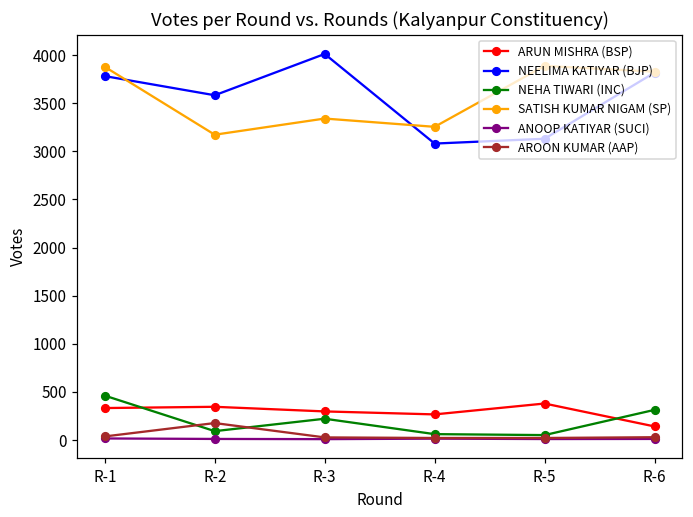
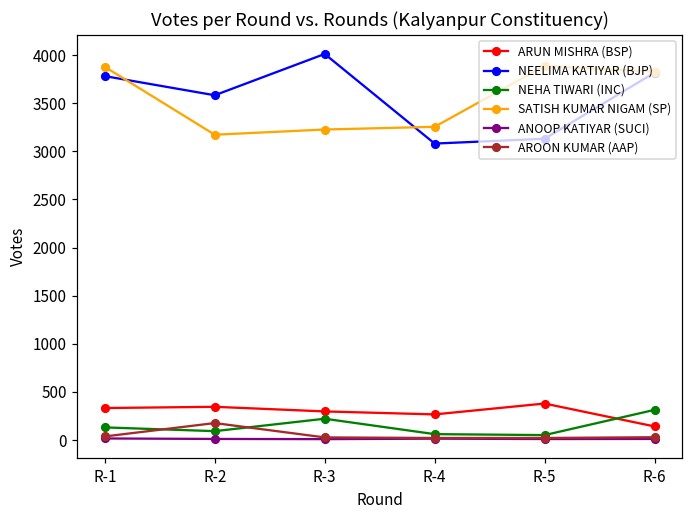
  {
    "ARUN MISHRA (BSP)": {
      "R-1": 300,
      "R-2": 300,
      "R-3": 300,
      "R-4": 300,
      "R-5": 400,
      "R-6": 100
    },
    "NEELIMA KATIYAR (BJP)": {
      "R-1": 3800,
      "R-2": 3600,
      "R-3": 4000,
      "R-4": 3100
    },
    "NEHA TIWARI (INC)": {
-     "R-1": 500,
+     "R-1": 100,
      "R-2": 100,
      "R-3": 200,
      "R-4": 100,
      "R-5": 100,
      "R-6": 300
    },
    "SATISH KUMAR NIGAM (SP)": {
      "R-1": 3900,
      "R-2": 3200,
-     "R-3": 3300,
+     "R-3": 3200,
      "R-4": 3300
    },
    "ANOOP KATIYAR (SUCI)": {
      "R-2": 0
    },
    "AROON KUMAR (AAP)": {
      "R-2": 200
    }
  }
